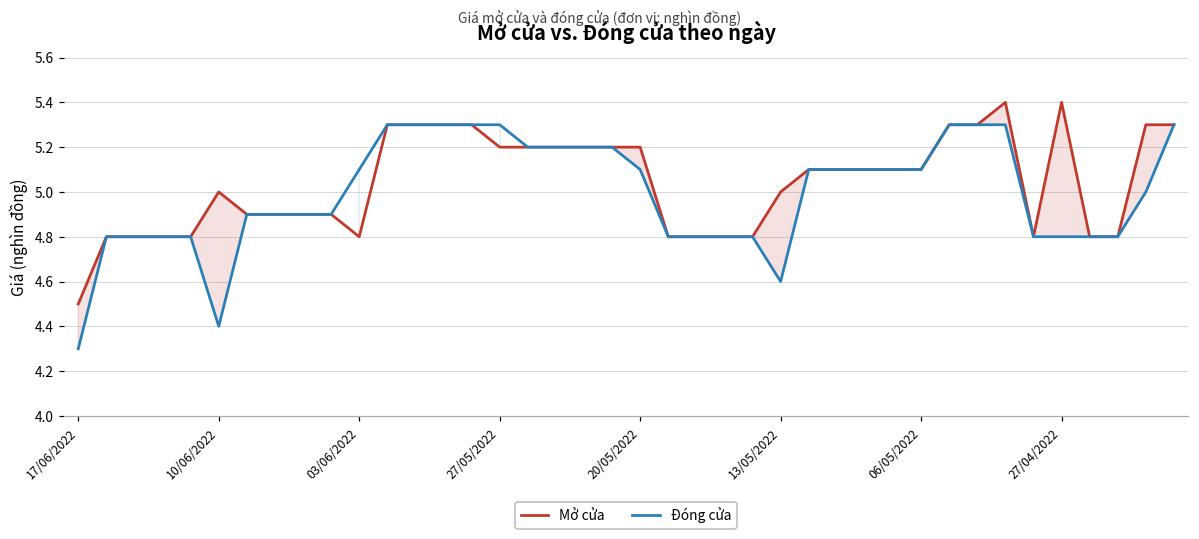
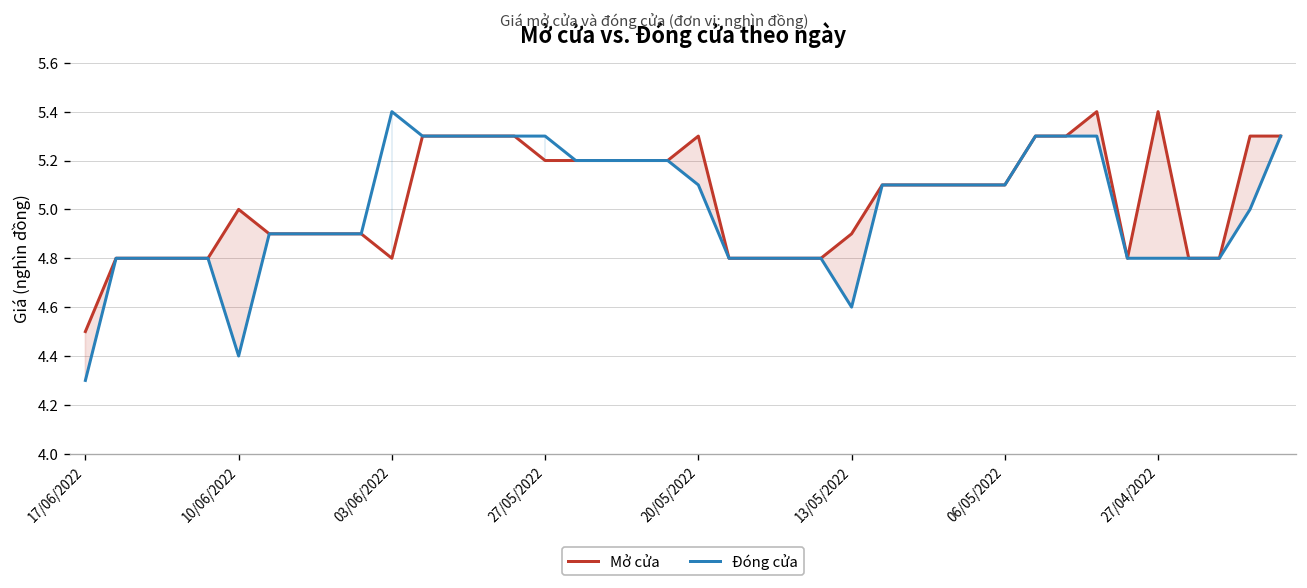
  {
    "Mở cửa": {
      "17/06/2022": 4.5,
      "10/06/2022": 5.0,
      "03/06/2022": 4.8,
      "27/05/2022": 5.2,
-     "20/05/2022": 5.2,
-     "13/05/2022": 5.0,
+     "20/05/2022": 5.3,
+     "13/05/2022": 4.9,
      "27/04/2022": 5.4
    },
    "Đóng cửa": {
      "17/06/2022": 4.3,
      "10/06/2022": 4.4,
-     "03/06/2022": 5.1,
+     "03/06/2022": 5.4,
      "27/05/2022": 5.3,
      "20/05/2022": 5.1,
      "13/05/2022": 4.6,
      "27/04/2022": 4.8
    }
  }
